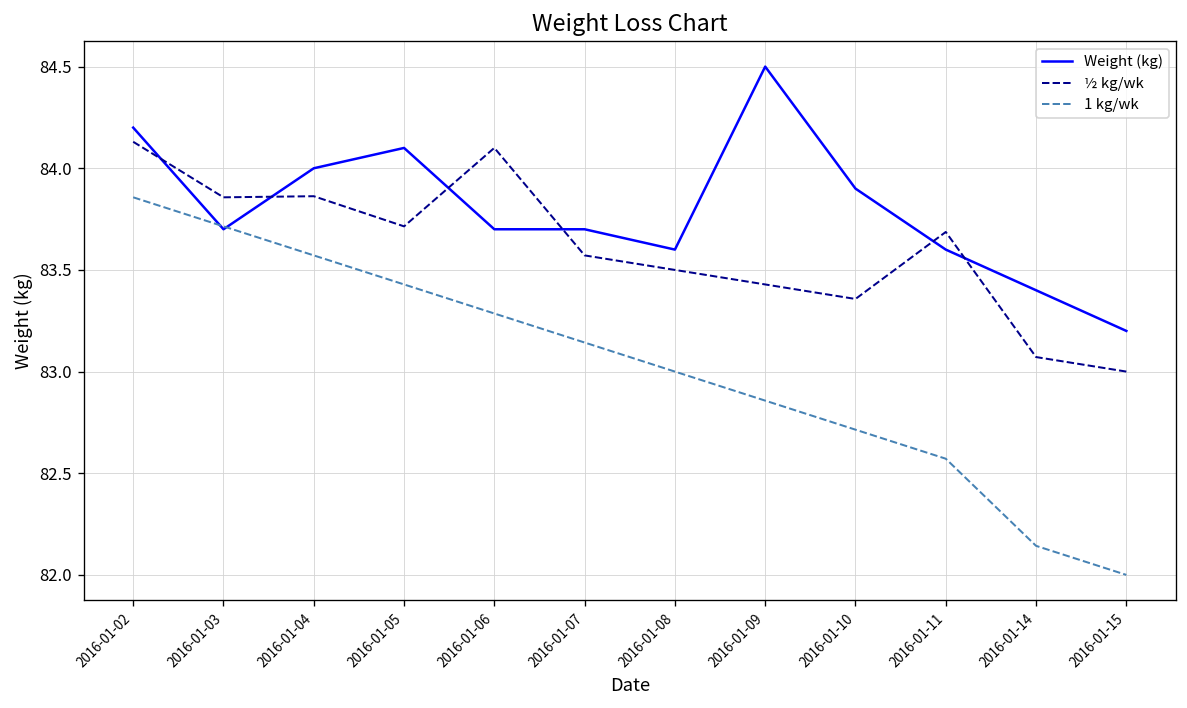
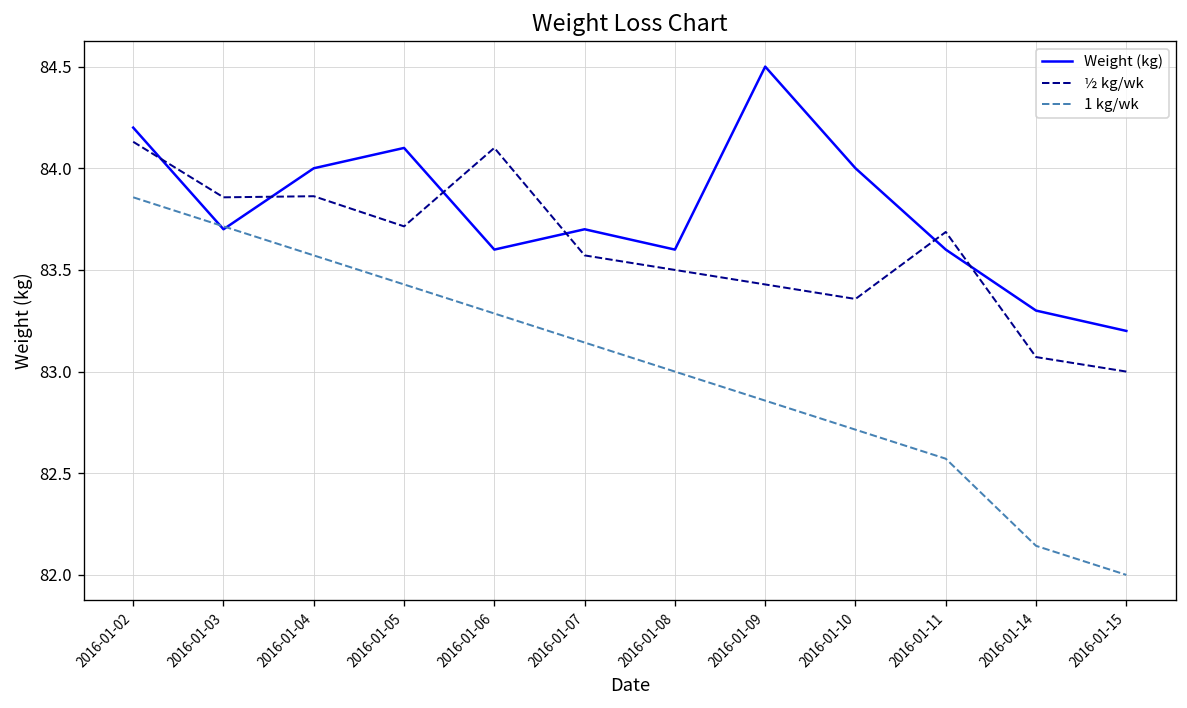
  {
    "Weight (kg)": {
      "2016-01-02": 84.2,
      "2016-01-04": 84.0,
      "2016-01-05": 84.1,
-     "2016-01-06": 83.7,
+     "2016-01-06": 83.6,
      "2016-01-07": 83.7,
      "2016-01-08": 83.6,
      "2016-01-09": 84.5,
-     "2016-01-10": 83.9,
+     "2016-01-10": 84.0,
      "2016-01-11": 83.6,
-     "2016-01-14": 83.4,
+     "2016-01-14": 83.3,
      "2016-01-15": 83.2
    },
    "½ kg/wk": {
      "2016-01-02": 84.13,
      "2016-01-03": 83.86,
      "2016-01-04": 83.86,
      "2016-01-05": 83.7,
      "2016-01-06": 84.1,
      "2016-01-07": 83.57,
      "2016-01-08": 83.5,
      "2016-01-09": 83.43,
      "2016-01-10": 83.36,
      "2016-01-11": 83.7,
      "2016-01-14": 83.07,
      "2016-01-15": 83.0
    },
    "1 kg/wk": {
      "2016-01-02": 83.86,
      "2016-01-04": 83.57,
      "2016-01-05": 83.43,
      "2016-01-06": 83.3,
      "2016-01-07": 83.14,
      "2016-01-08": 83.0,
      "2016-01-09": 82.86,
      "2016-01-10": 82.7,
      "2016-01-11": 82.57,
      "2016-01-14": 82.14,
      "2016-01-15": 82.0
    }
  }
